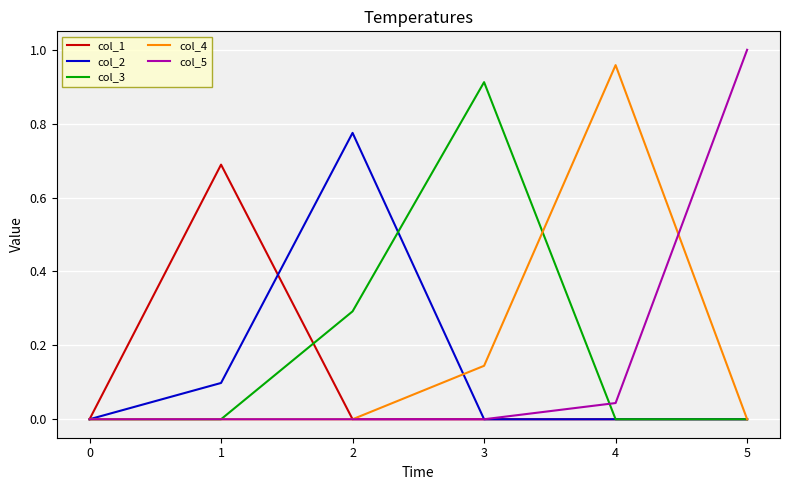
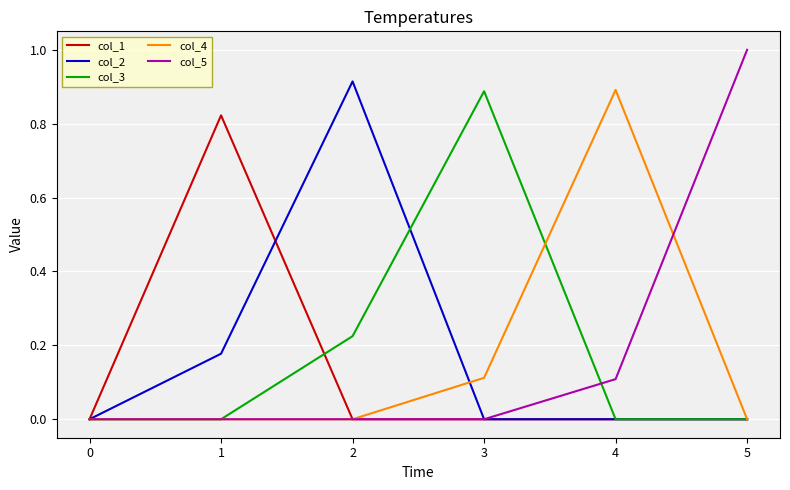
  {
    "col_1": {
-     "1": 0.69
+     "1": 0.82
    },
    "col_2": {
-     "1": 0.10,
-     "2": 0.78
+     "1": 0.18,
+     "2": 0.91
    },
    "col_3": {
-     "2": 0.29,
-     "3": 0.91
+     "2": 0.22,
+     "3": 0.89
    },
    "col_4": {
-     "3": 0.14,
-     "4": 0.96
+     "3": 0.11,
+     "4": 0.89
    },
    "col_5": {
-     "4": 0.04,
+     "4": 0.11,
      "5": 1.00
    }
  }
